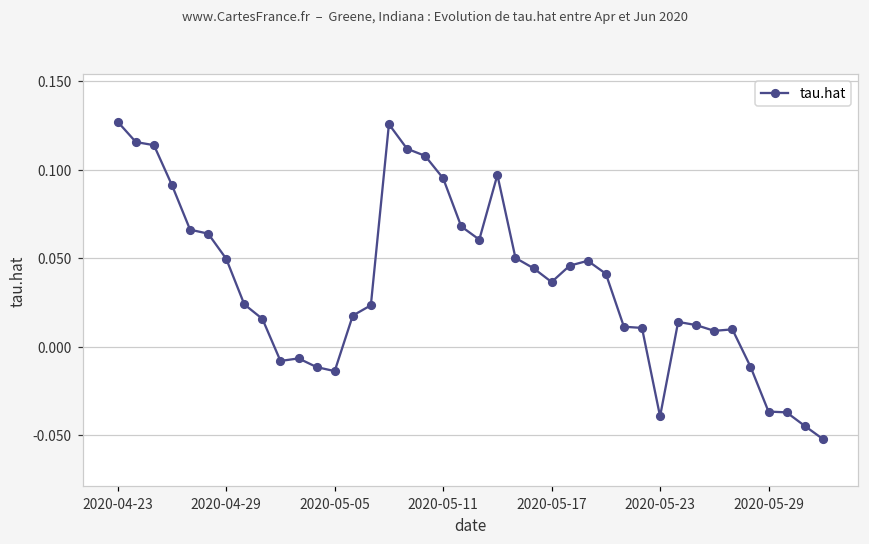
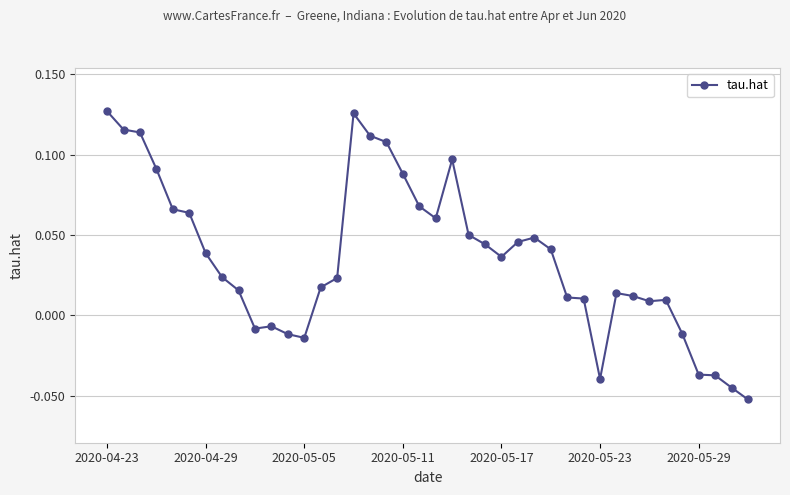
  {
    "2020-04-23": 0.127,
-   "2020-04-29": 0.050,
+   "2020-04-29": 0.039,
    "2020-05-05": -0.014,
-   "2020-05-11": 0.095,
+   "2020-05-11": 0.088,
    "2020-05-17": 0.036,
    "2020-05-23": -0.039,
    "2020-05-29": -0.037
  }
